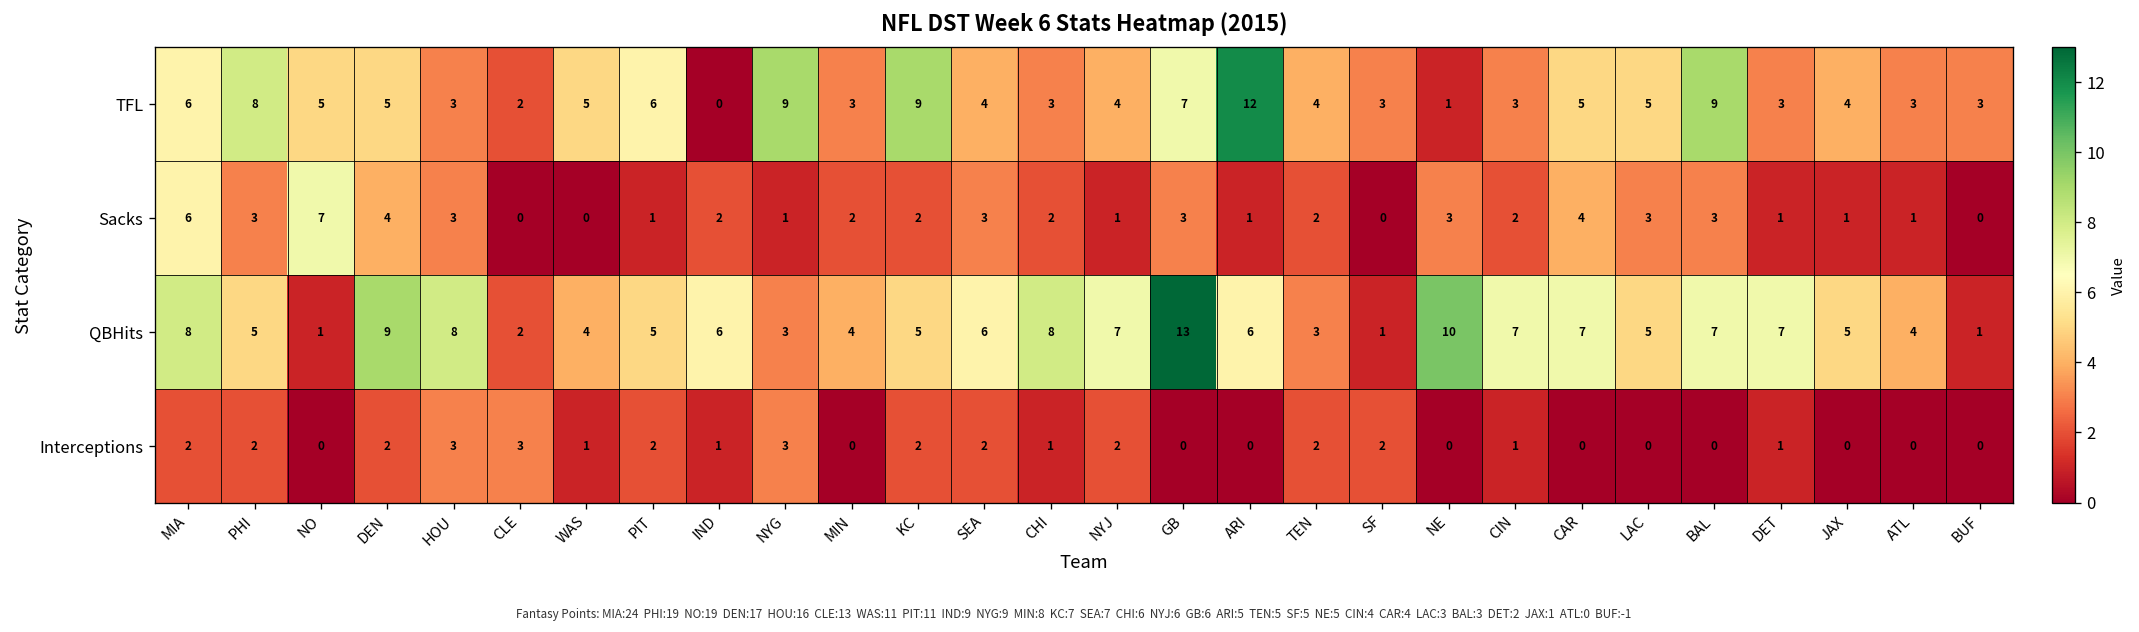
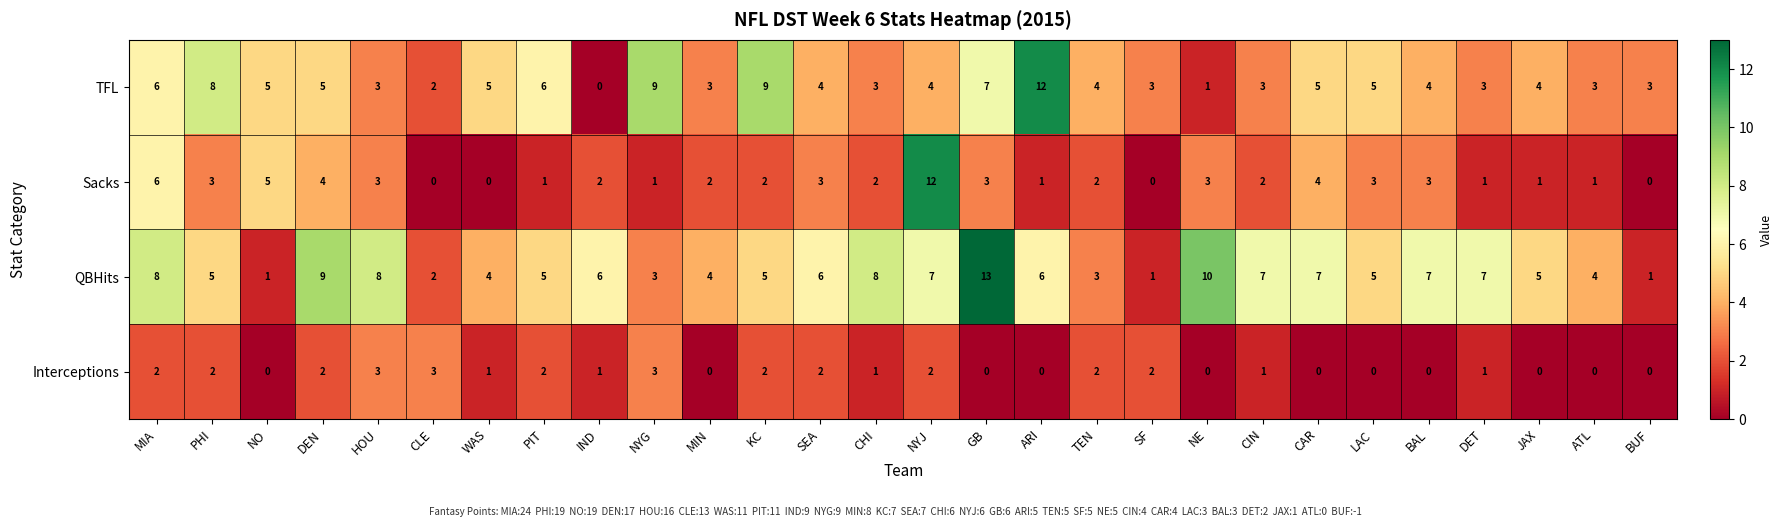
  {
    "TFL": {
      "MIA": 6,
      "PHI": 8,
      "NO": 5,
      "DEN": 5,
      "HOU": 3,
      "CLE": 2,
      "WAS": 5,
      "PIT": 6,
      "IND": 0,
      "NYG": 9,
      "MIN": 3,
      "KC": 9,
      "SEA": 4,
      "CHI": 3,
      "NYJ": 4,
      "GB": 7,
      "ARI": 12,
      "TEN": 4,
      "SF": 3,
      "NE": 1,
      "CIN": 3,
      "CAR": 5,
      "LAC": 5,
-     "BAL": 9,
+     "BAL": 4,
      "DET": 3,
      "JAX": 4,
      "ATL": 3,
      "BUF": 3
    },
    "Sacks": {
      "MIA": 6,
      "PHI": 3,
-     "NO": 7,
+     "NO": 5,
      "DEN": 4,
      "HOU": 3,
      "CLE": 0,
      "WAS": 0,
      "PIT": 1,
      "IND": 2,
      "NYG": 1,
      "MIN": 2,
      "KC": 2,
      "SEA": 3,
      "CHI": 2,
-     "NYJ": 1,
+     "NYJ": 12,
      "GB": 3,
      "ARI": 1,
      "TEN": 2,
      "SF": 0,
      "NE": 3,
      "CIN": 2,
      "CAR": 4,
      "LAC": 3,
      "BAL": 3,
      "DET": 1,
      "JAX": 1,
      "ATL": 1,
      "BUF": 0
    },
    "QBHits": {
      "MIA": 8,
      "PHI": 5,
      "NO": 1,
      "DEN": 9,
      "HOU": 8,
      "CLE": 2,
      "WAS": 4,
      "PIT": 5,
      "IND": 6,
      "NYG": 3,
      "MIN": 4,
      "KC": 5,
      "SEA": 6,
      "CHI": 8,
      "NYJ": 7,
      "GB": 13,
      "ARI": 6,
      "TEN": 3,
      "SF": 1,
      "NE": 10,
      "CIN": 7,
      "CAR": 7,
      "LAC": 5,
      "BAL": 7,
      "DET": 7,
      "JAX": 5,
      "ATL": 4,
      "BUF": 1
    },
    "Interceptions": {
      "MIA": 2,
      "PHI": 2,
      "NO": 0,
      "DEN": 2,
      "HOU": 3,
      "CLE": 3,
      "WAS": 1,
      "PIT": 2,
      "IND": 1,
      "NYG": 3,
      "MIN": 0,
      "KC": 2,
      "SEA": 2,
      "CHI": 1,
      "NYJ": 2,
      "GB": 0,
      "ARI": 0,
      "TEN": 2,
      "SF": 2,
      "NE": 0,
      "CIN": 1,
      "CAR": 0,
      "LAC": 0,
      "BAL": 0,
      "DET": 1,
      "JAX": 0,
      "ATL": 0,
      "BUF": 0
    }
  }
